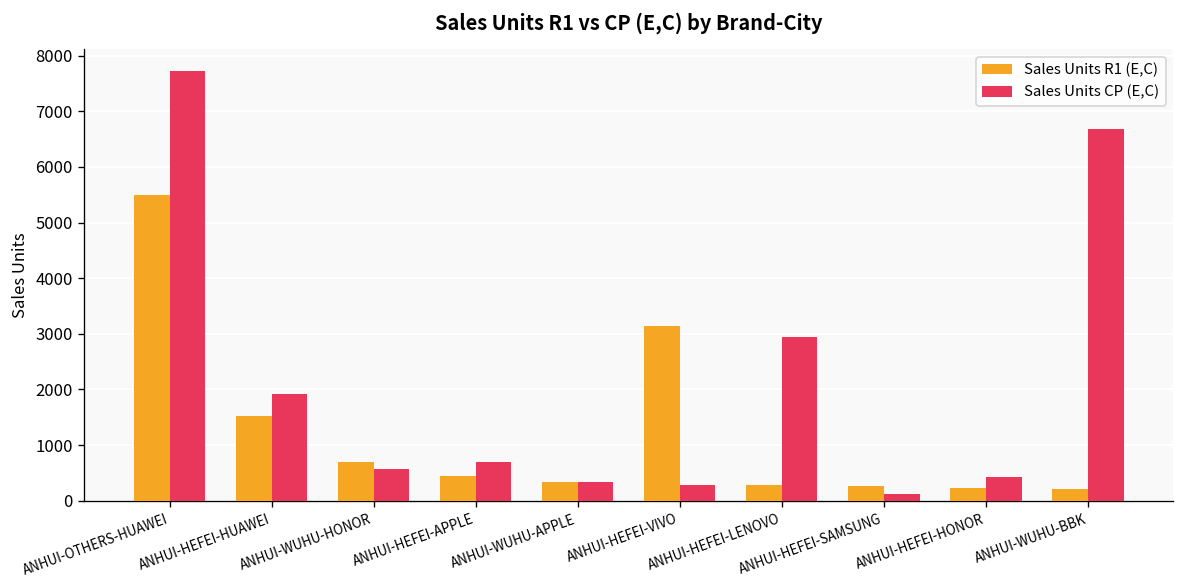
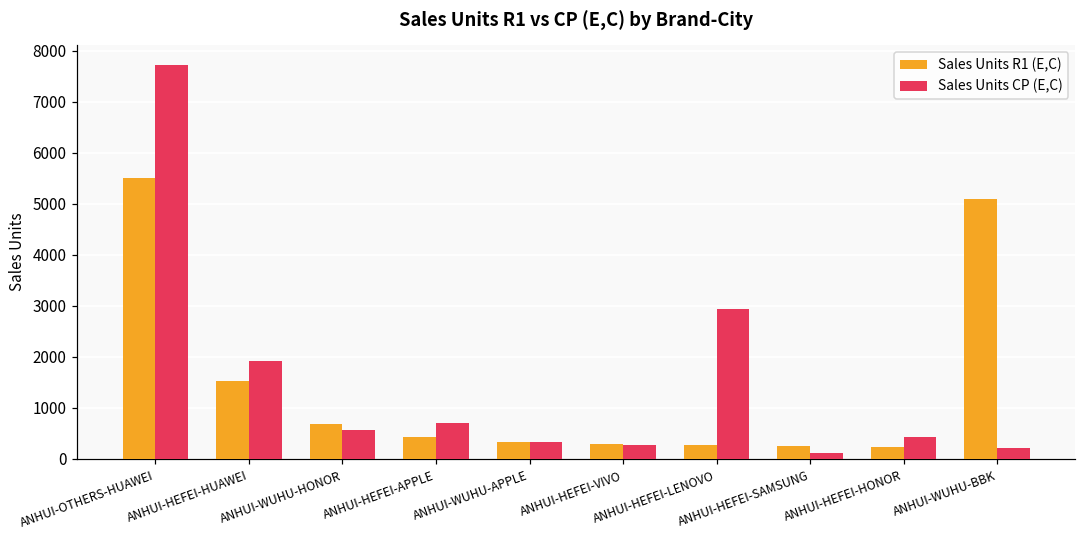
  {
    "Sales Units R1 (E,C)": {
      "ANHUI-OTHERS-HUAWEI": 5500,
      "ANHUI-HEFEI-HUAWEI": 1500,
      "ANHUI-WUHU-HONOR": 700,
      "ANHUI-HEFEI-APPLE": 400,
      "ANHUI-WUHU-APPLE": 300,
-     "ANHUI-HEFEI-VIVO": 3100,
+     "ANHUI-HEFEI-VIVO": 300,
      "ANHUI-HEFEI-LENOVO": 300,
      "ANHUI-HEFEI-SAMSUNG": 300,
      "ANHUI-HEFEI-HONOR": 200,
-     "ANHUI-WUHU-BBK": 200
+     "ANHUI-WUHU-BBK": 5100
    },
    "Sales Units CP (E,C)": {
      "ANHUI-OTHERS-HUAWEI": 7700,
      "ANHUI-HEFEI-HUAWEI": 1900,
      "ANHUI-WUHU-HONOR": 600,
      "ANHUI-HEFEI-APPLE": 700,
      "ANHUI-WUHU-APPLE": 300,
      "ANHUI-HEFEI-VIVO": 300,
      "ANHUI-HEFEI-LENOVO": 2900,
      "ANHUI-HEFEI-SAMSUNG": 100,
      "ANHUI-HEFEI-HONOR": 400,
-     "ANHUI-WUHU-BBK": 6700
+     "ANHUI-WUHU-BBK": 200
    }
  }
